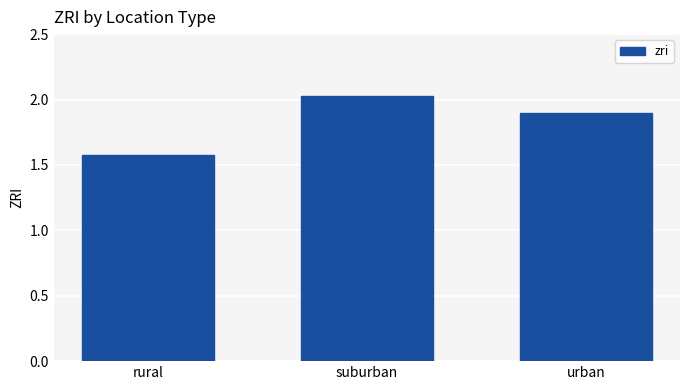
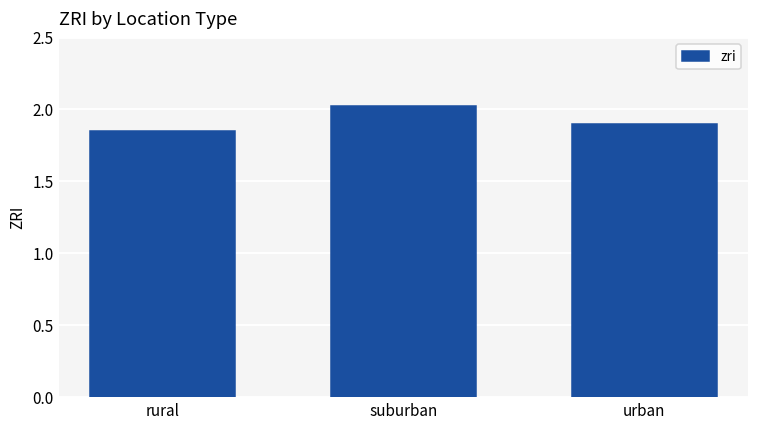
  {
-   "rural": 1.58,
+   "rural": 1.85,
    "suburban": 2.03,
    "urban": 1.90
  }
